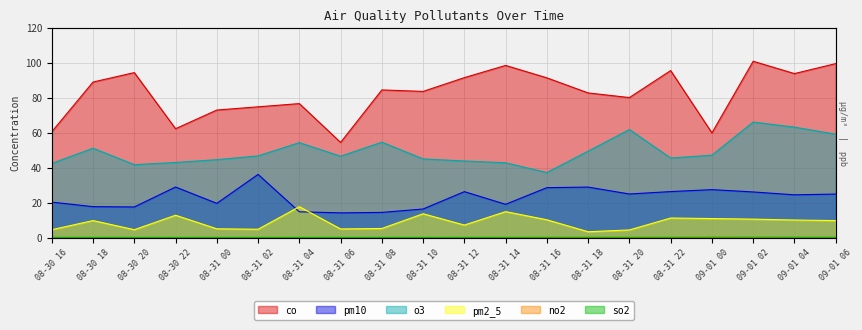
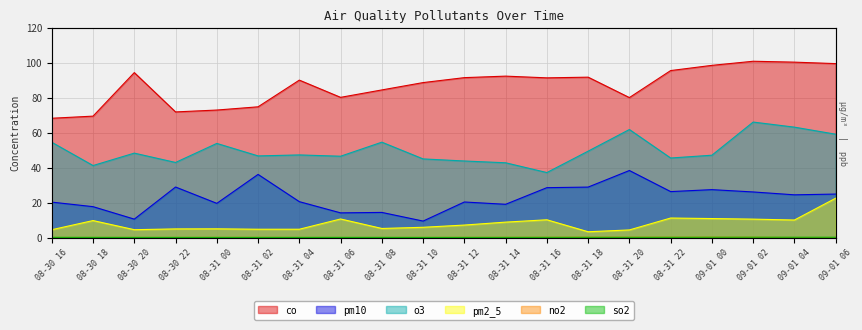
  {
    "co": {
-     "08-30 16": 61,
-     "08-30 18": 89,
+     "08-30 16": 68,
+     "08-30 18": 70,
      "08-30 20": 94,
-     "08-30 22": 62,
+     "08-30 22": 72,
      "08-31 00": 73,
      "08-31 02": 75,
-     "08-31 04": 77,
-     "08-31 06": 54,
+     "08-31 04": 90,
+     "08-31 06": 80,
      "08-31 08": 84,
-     "08-31 10": 84,
+     "08-31 10": 89,
      "08-31 12": 92,
-     "08-31 14": 98,
+     "08-31 14": 92,
      "08-31 16": 91,
-     "08-31 18": 83,
+     "08-31 18": 92,
      "08-31 20": 80,
      "08-31 22": 96,
-     "09-01 00": 60,
+     "09-01 00": 99,
      "09-01 02": 101,
-     "09-01 04": 94,
+     "09-01 04": 100,
      "09-01 06": 100
    },
    "pm10": {
      "08-30 16": 20,
      "08-30 18": 18,
-     "08-30 20": 18,
+     "08-30 20": 11,
      "08-30 22": 29,
      "08-31 00": 20,
      "08-31 02": 36,
-     "08-31 04": 15,
+     "08-31 04": 21,
      "08-31 06": 14,
      "08-31 08": 14,
-     "08-31 10": 16,
-     "08-31 12": 26,
+     "08-31 10": 10,
+     "08-31 12": 20,
      "08-31 14": 19,
      "08-31 16": 29,
      "08-31 18": 29,
-     "08-31 20": 25,
+     "08-31 20": 38,
      "08-31 22": 26,
      "09-01 00": 27,
      "09-01 02": 26,
      "09-01 04": 25,
      "09-01 06": 25
    },
    "o3": {
-     "08-30 16": 42,
-     "08-30 18": 51,
-     "08-30 20": 42,
+     "08-30 16": 55,
+     "08-30 18": 41,
+     "08-30 20": 48,
      "08-30 22": 43,
-     "08-31 00": 45,
+     "08-31 00": 54,
      "08-31 02": 47,
-     "08-31 04": 54,
+     "08-31 04": 47,
      "08-31 06": 47,
      "08-31 08": 55,
      "08-31 10": 45,
      "08-31 12": 44,
      "08-31 14": 43,
      "08-31 16": 37,
      "08-31 18": 49,
      "08-31 20": 62,
      "08-31 22": 46,
      "09-01 00": 47,
      "09-01 02": 66,
      "09-01 04": 63,
      "09-01 06": 59
    },
    "pm2_5": {
      "08-30 16": 5,
      "08-30 18": 10,
      "08-30 20": 5,
-     "08-30 22": 13,
+     "08-30 22": 5,
      "08-31 00": 5,
      "08-31 02": 5,
-     "08-31 04": 18,
-     "08-31 06": 5,
+     "08-31 04": 5,
+     "08-31 06": 11,
      "08-31 08": 5,
-     "08-31 10": 14,
+     "08-31 10": 6,
      "08-31 12": 7,
-     "08-31 14": 15,
+     "08-31 14": 9,
      "08-31 16": 10,
      "08-31 18": 3,
      "08-31 20": 4,
      "08-31 22": 11,
      "09-01 00": 11,
      "09-01 02": 11,
      "09-01 04": 10,
-     "09-01 06": 10
+     "09-01 06": 23
    },
    "so2": {
      "08-30 16": 0,
      "08-30 18": 0,
      "08-30 20": 0,
      "08-30 22": 0,
      "08-31 00": 0,
      "08-31 02": 0,
      "08-31 04": 0,
      "08-31 06": 0,
      "08-31 08": 0,
      "08-31 10": 0,
      "08-31 12": 0,
      "08-31 14": 0,
      "08-31 16": 0,
      "08-31 18": 0,
      "08-31 20": 0,
      "08-31 22": 0,
      "09-01 00": 0,
      "09-01 02": 0,
      "09-01 04": 0,
      "09-01 06": 0
    }
  }
